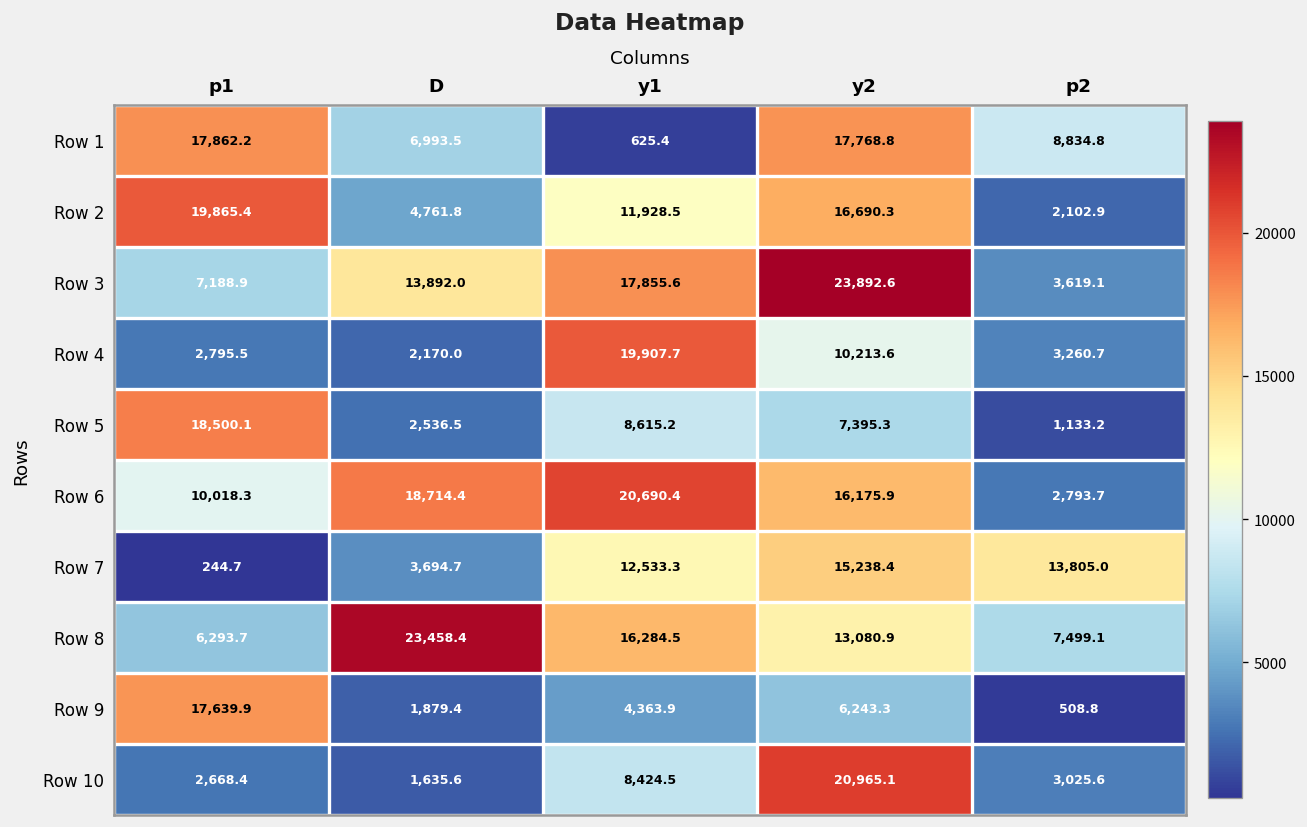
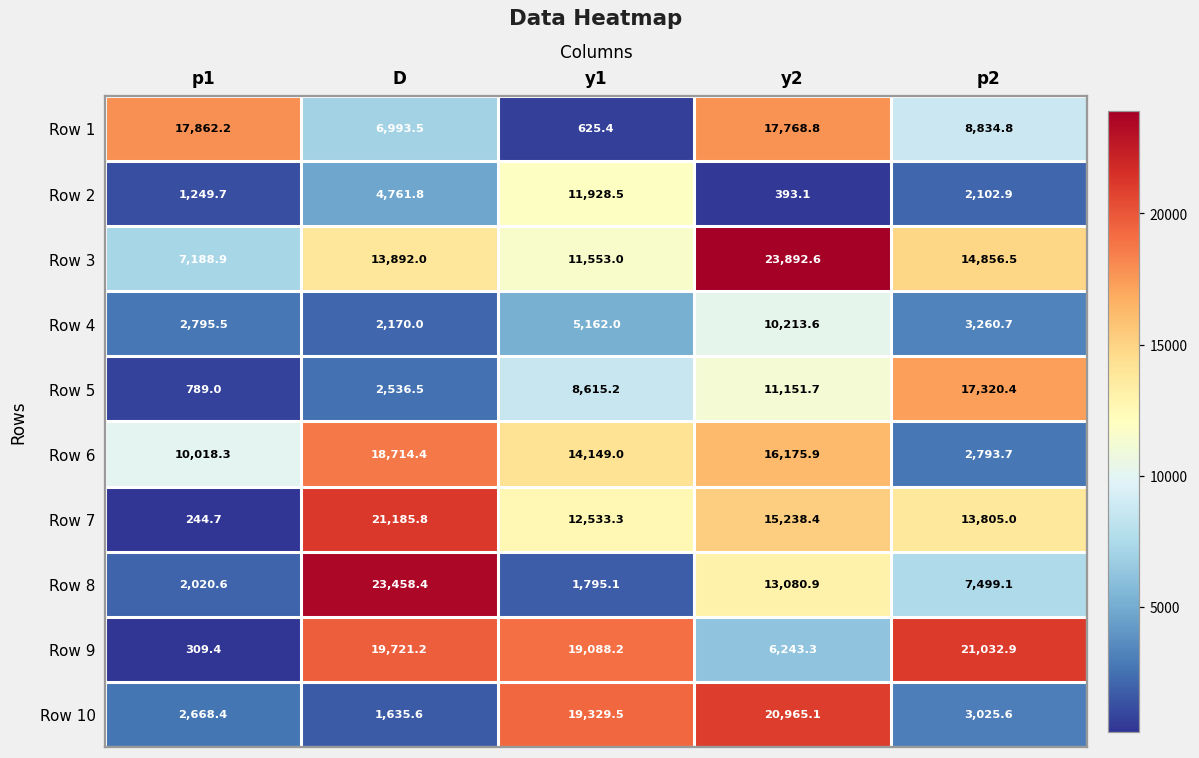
  {
    "Row 1": {
      "p1": "17,862.2",
      "D": "6,993.5",
      "y1": "625.4",
      "y2": "17,768.8",
      "p2": "8,834.8"
    },
    "Row 2": {
-     "p1": "19,865.4",
+     "p1": "1,249.7",
      "D": "4,761.8",
      "y1": "11,928.5",
-     "y2": "16,690.3",
+     "y2": "393.1",
      "p2": "2,102.9"
    },
    "Row 3": {
      "p1": "7,188.9",
      "D": "13,892.0",
-     "y1": "17,855.6",
+     "y1": "11,553.0",
      "y2": "23,892.6",
-     "p2": "3,619.1"
+     "p2": "14,856.5"
    },
    "Row 4": {
      "p1": "2,795.5",
      "D": "2,170.0",
-     "y1": "19,907.7",
+     "y1": "5,162.0",
      "y2": "10,213.6",
      "p2": "3,260.7"
    },
    "Row 5": {
-     "p1": "18,500.1",
+     "p1": "789.0",
      "D": "2,536.5",
      "y1": "8,615.2",
-     "y2": "7,395.3",
-     "p2": "1,133.2"
+     "y2": "11,151.7",
+     "p2": "17,320.4"
    },
    "Row 6": {
      "p1": "10,018.3",
      "D": "18,714.4",
-     "y1": "20,690.4",
+     "y1": "14,149.0",
      "y2": "16,175.9",
      "p2": "2,793.7"
    },
    "Row 7": {
      "p1": "244.7",
-     "D": "3,694.7",
+     "D": "21,185.8",
      "y1": "12,533.3",
      "y2": "15,238.4",
      "p2": "13,805.0"
    },
    "Row 8": {
-     "p1": "6,293.7",
+     "p1": "2,020.6",
      "D": "23,458.4",
-     "y1": "16,284.5",
+     "y1": "1,795.1",
      "y2": "13,080.9",
      "p2": "7,499.1"
    },
    "Row 9": {
-     "p1": "17,639.9",
-     "D": "1,879.4",
-     "y1": "4,363.9",
+     "p1": "309.4",
+     "D": "19,721.2",
+     "y1": "19,088.2",
      "y2": "6,243.3",
-     "p2": "508.8"
+     "p2": "21,032.9"
    },
    "Row 10": {
      "p1": "2,668.4",
      "D": "1,635.6",
-     "y1": "8,424.5",
+     "y1": "19,329.5",
      "y2": "20,965.1",
      "p2": "3,025.6"
    }
  }
